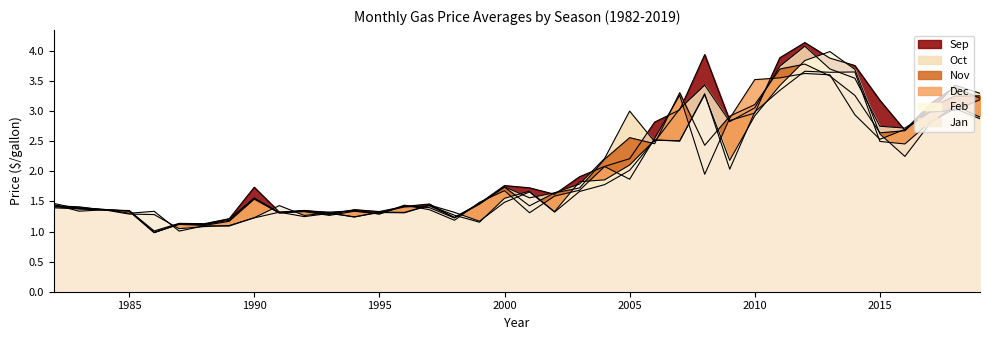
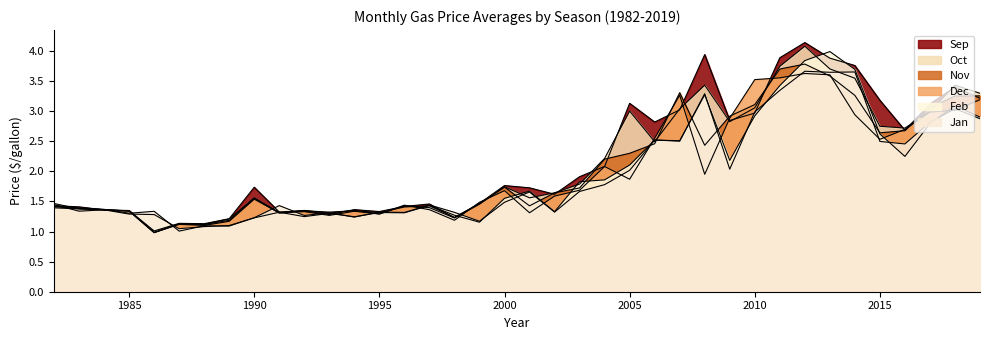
  {
    "Sep": {
      "1990": 1.7,
-     "2005": 2.2,
+     "2005": 3.1,
      "2015": 3.2
    },
    "Nov": {
-     "2005": 2.6,
+     "2005": 2.3,
      "2010": 3.1
    },
    "Dec": {
      "2000": 1.7,
      "2005": 1.9,
      "2010": 3.5
    }
  }
